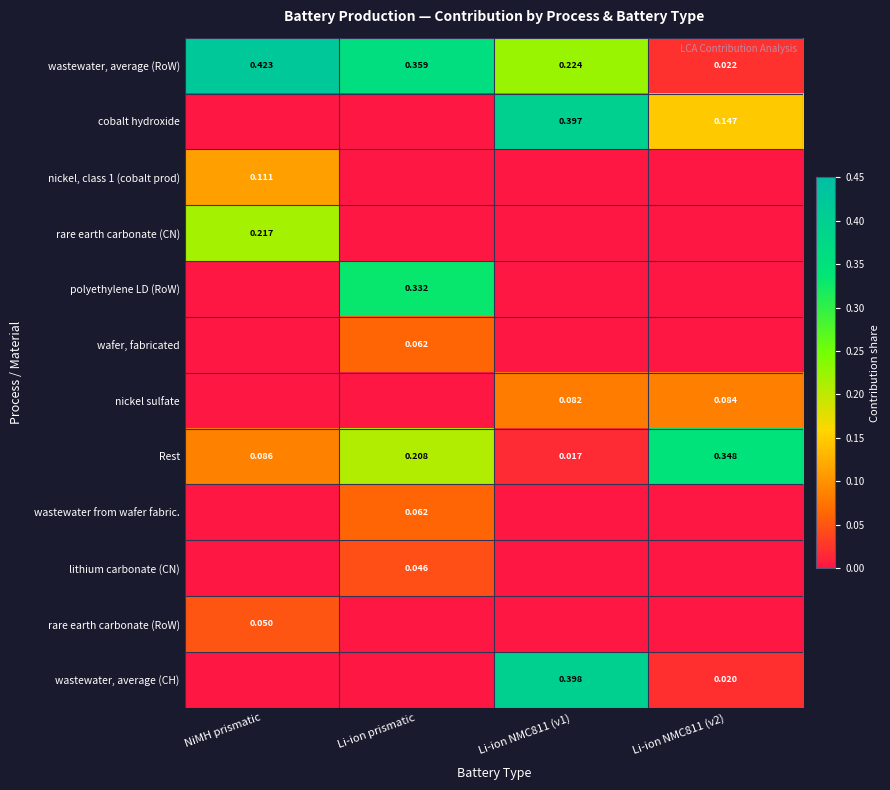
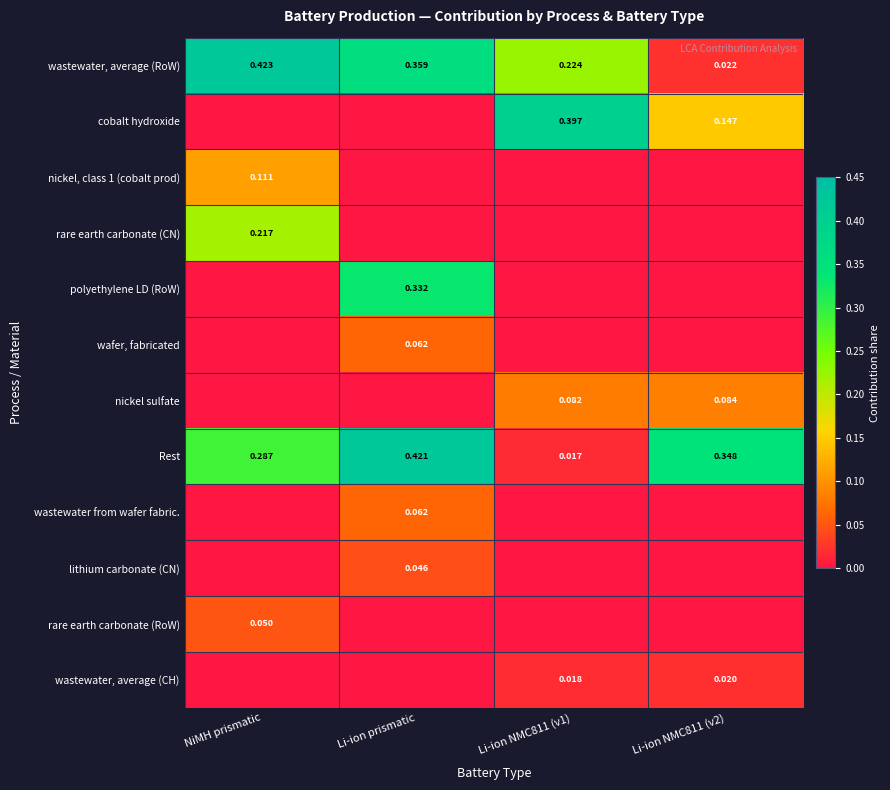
  {
    "wastewater, average (RoW)": {
      "NiMH prismatic": 0.423,
      "Li-ion prismatic": 0.359,
      "Li-ion NMC811 (v1)": 0.224
    },
    "cobalt hydroxide": {
      "Li-ion NMC811 (v1)": 0.397,
      "Li-ion NMC811 (v2)": 0.147
    },
    "nickel, class 1 (cobalt prod)": {
      "NiMH prismatic": 0.111
    },
    "rare earth carbonate (CN)": {
      "NiMH prismatic": 0.217
    },
    "polyethylene LD (RoW)": {
      "Li-ion prismatic": 0.332
    },
    "wafer, fabricated": {
      "Li-ion prismatic": 0.062
    },
    "nickel sulfate": {
      "Li-ion NMC811 (v1)": 0.082,
      "Li-ion NMC811 (v2)": 0.084
    },
    "Rest": {
-     "NiMH prismatic": 0.086,
-     "Li-ion prismatic": 0.208,
+     "NiMH prismatic": 0.287,
+     "Li-ion prismatic": 0.421,
      "Li-ion NMC811 (v1)": 0.017,
      "Li-ion NMC811 (v2)": 0.348
    },
    "wastewater from wafer fabric.": {
      "Li-ion prismatic": 0.062
    },
    "lithium carbonate (CN)": {
      "Li-ion prismatic": 0.046
    },
    "rare earth carbonate (RoW)": {
      "NiMH prismatic": 0.050
    },
    "wastewater, average (CH)": {
-     "Li-ion NMC811 (v1)": 0.398,
+     "Li-ion NMC811 (v1)": 0.018,
      "Li-ion NMC811 (v2)": 0.020
    }
  }
